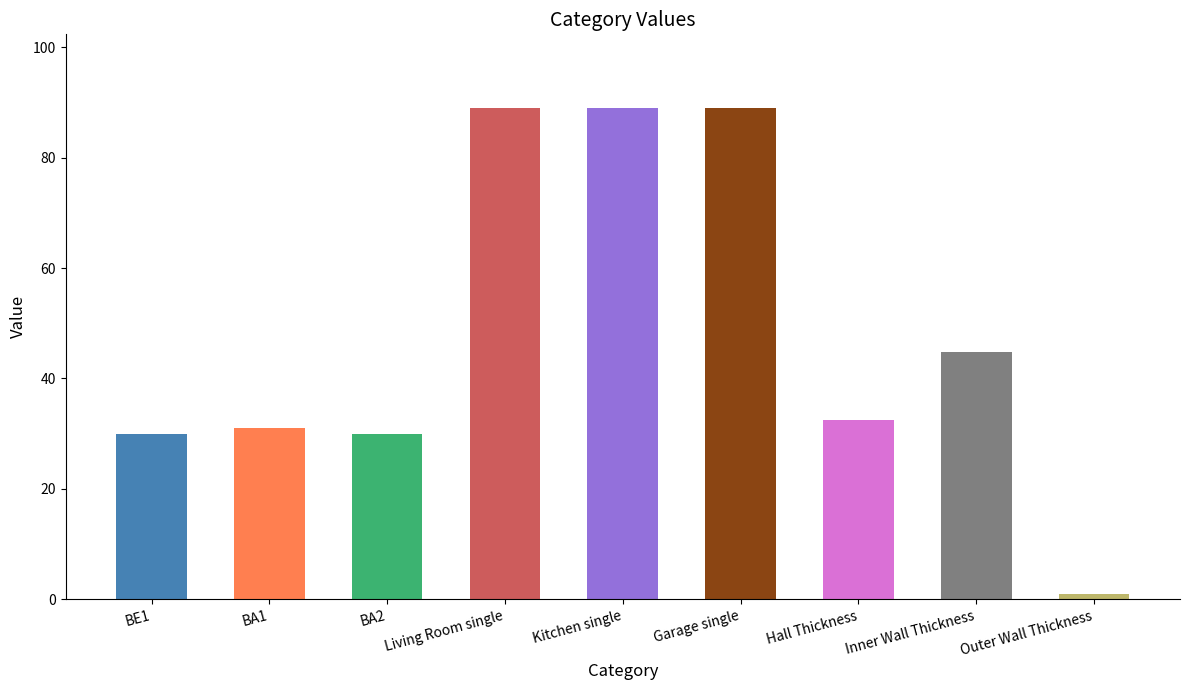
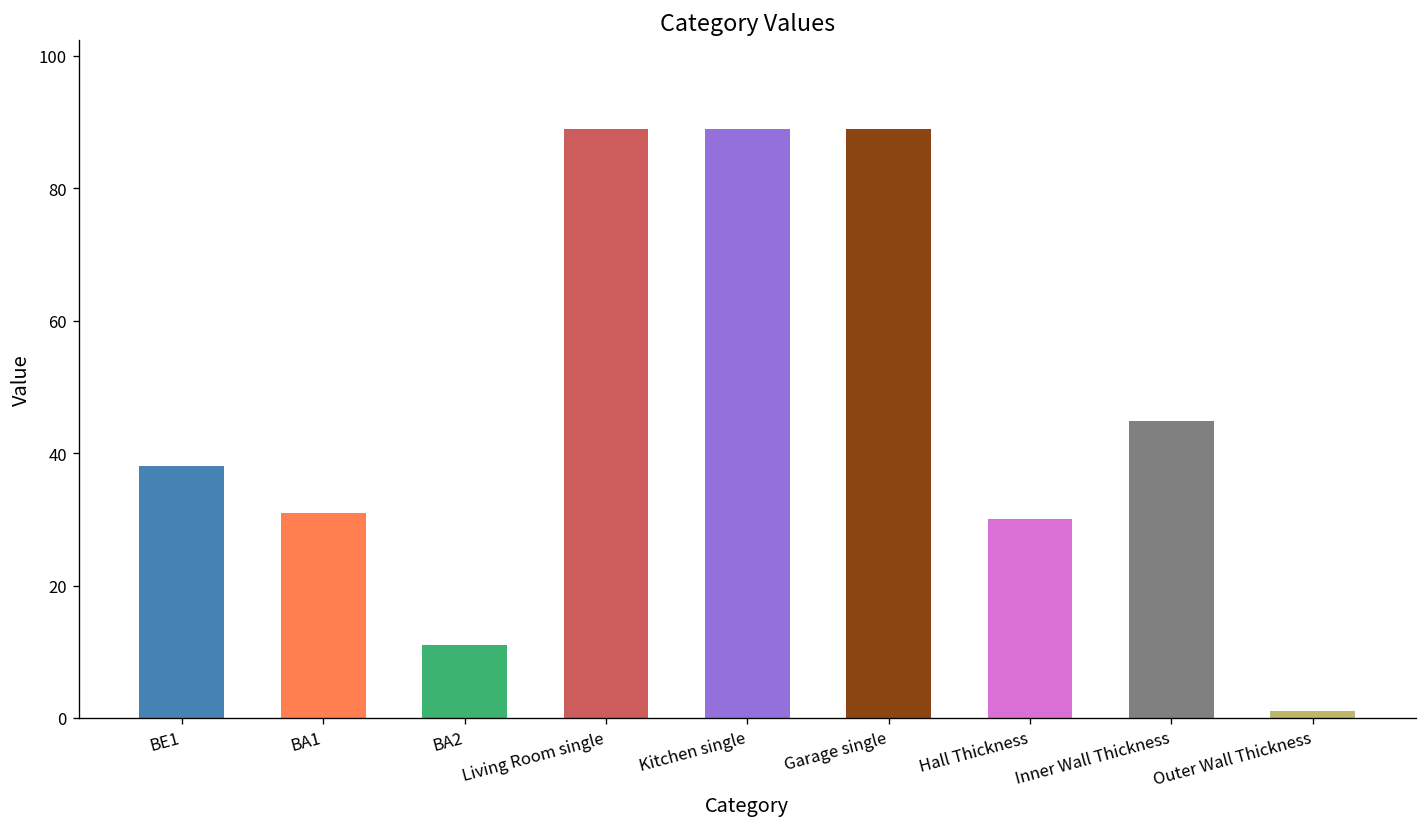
  {
-   "BE1": 30,
+   "BE1": 38,
    "BA1": 31,
-   "BA2": 30,
+   "BA2": 11,
    "Living Room single": 89,
    "Kitchen single": 89,
    "Garage single": 89,
-   "Hall Thickness": 33,
+   "Hall Thickness": 30,
    "Inner Wall Thickness": 45,
    "Outer Wall Thickness": 1
  }
